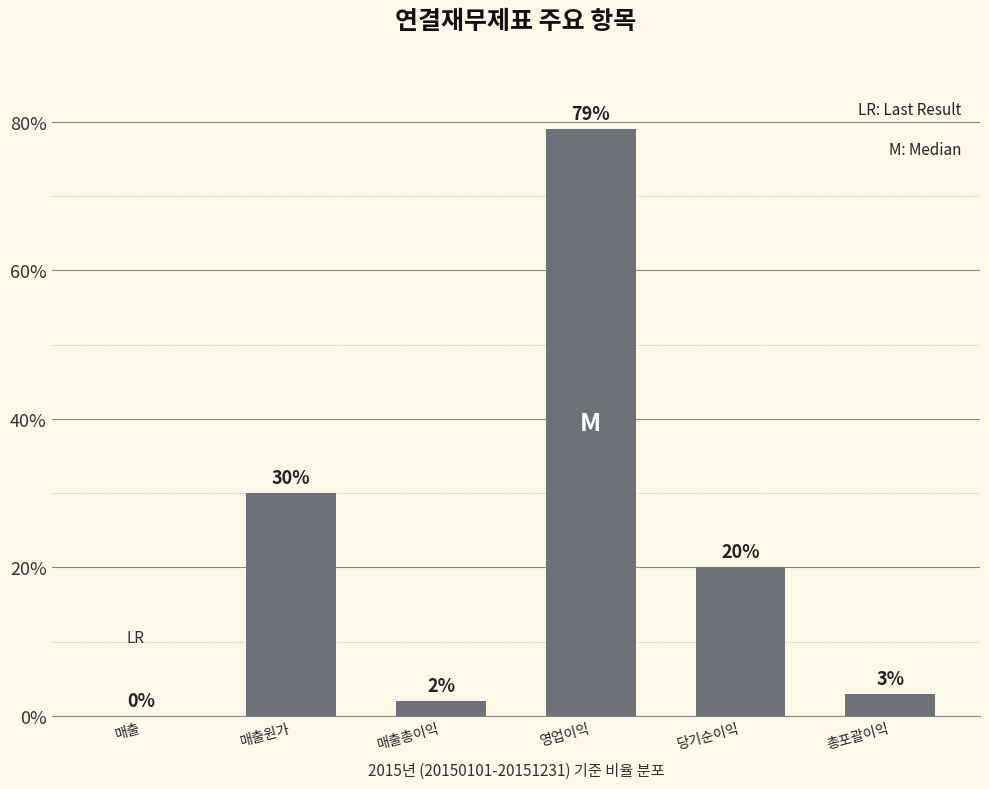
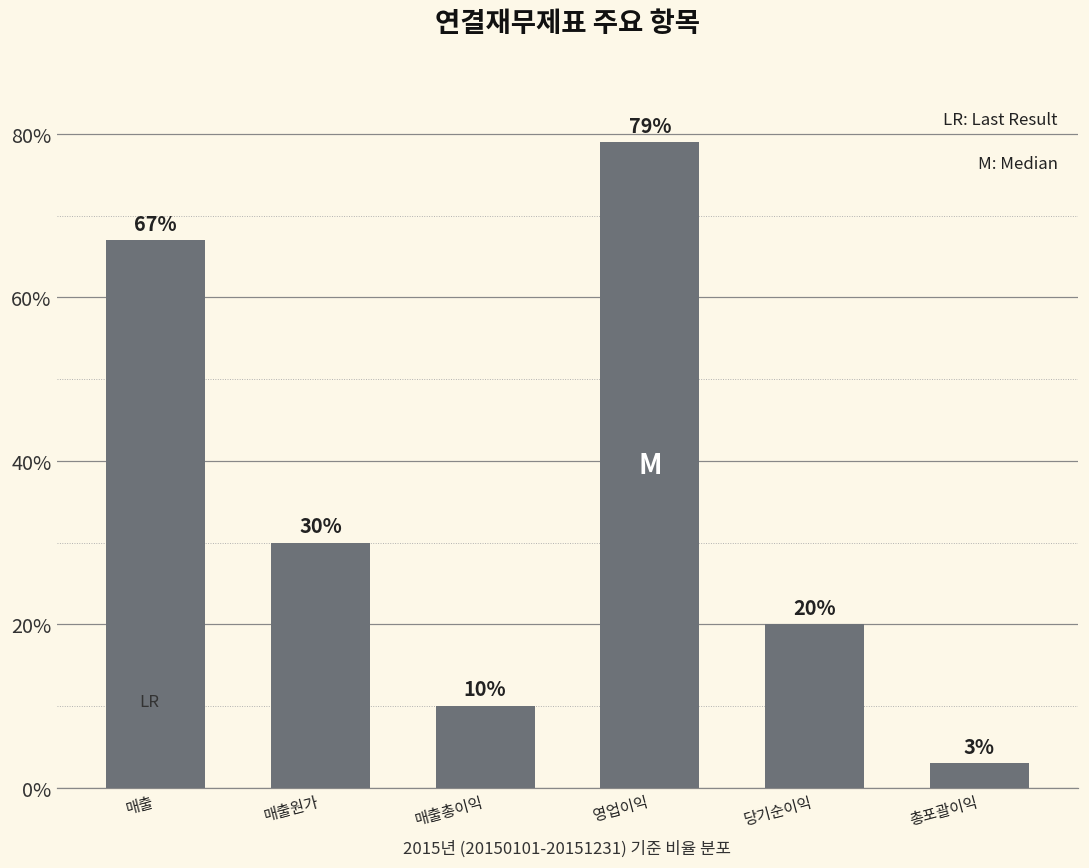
  {
-   "매출": "0%",
+   "매출": "67%",
    "매출원가": "30%",
-   "매출총이익": "2%",
+   "매출총이익": "10%",
    "영업이익": "79%",
    "당기순이익": "20%",
    "총포괄이익": "3%"
  }
